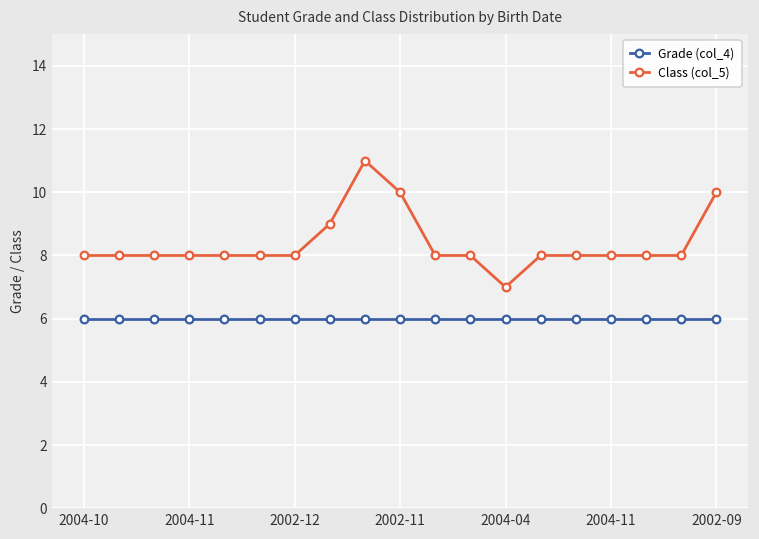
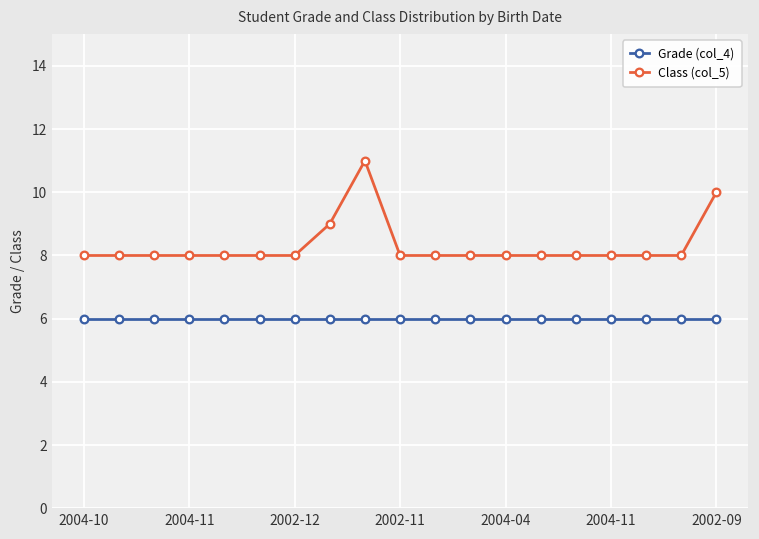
  {
    "Grade (col_4)": {
      "2004-10": 6,
      "2002-12": 6,
      "2002-11": 6,
      "2004-04": 6,
      "2002-09": 6
    },
    "Class (col_5)": {
      "2004-10": 8,
      "2002-12": 8,
-     "2002-11": 10,
-     "2004-04": 7,
+     "2002-11": 8,
+     "2004-04": 8,
      "2002-09": 10
    }
  }
